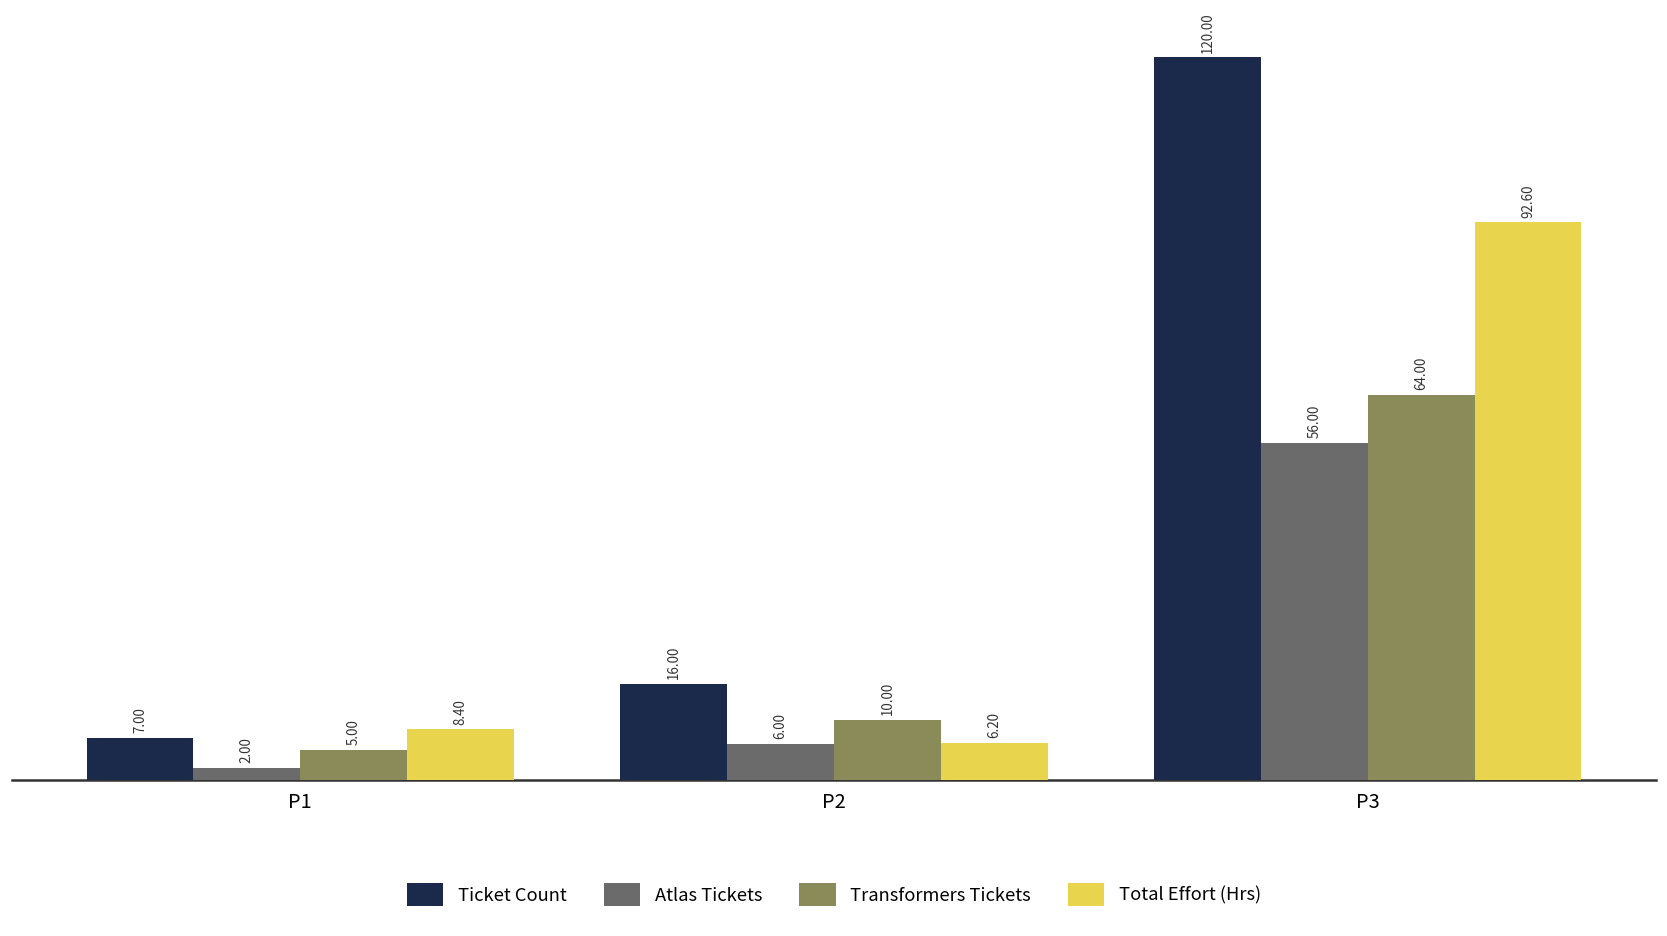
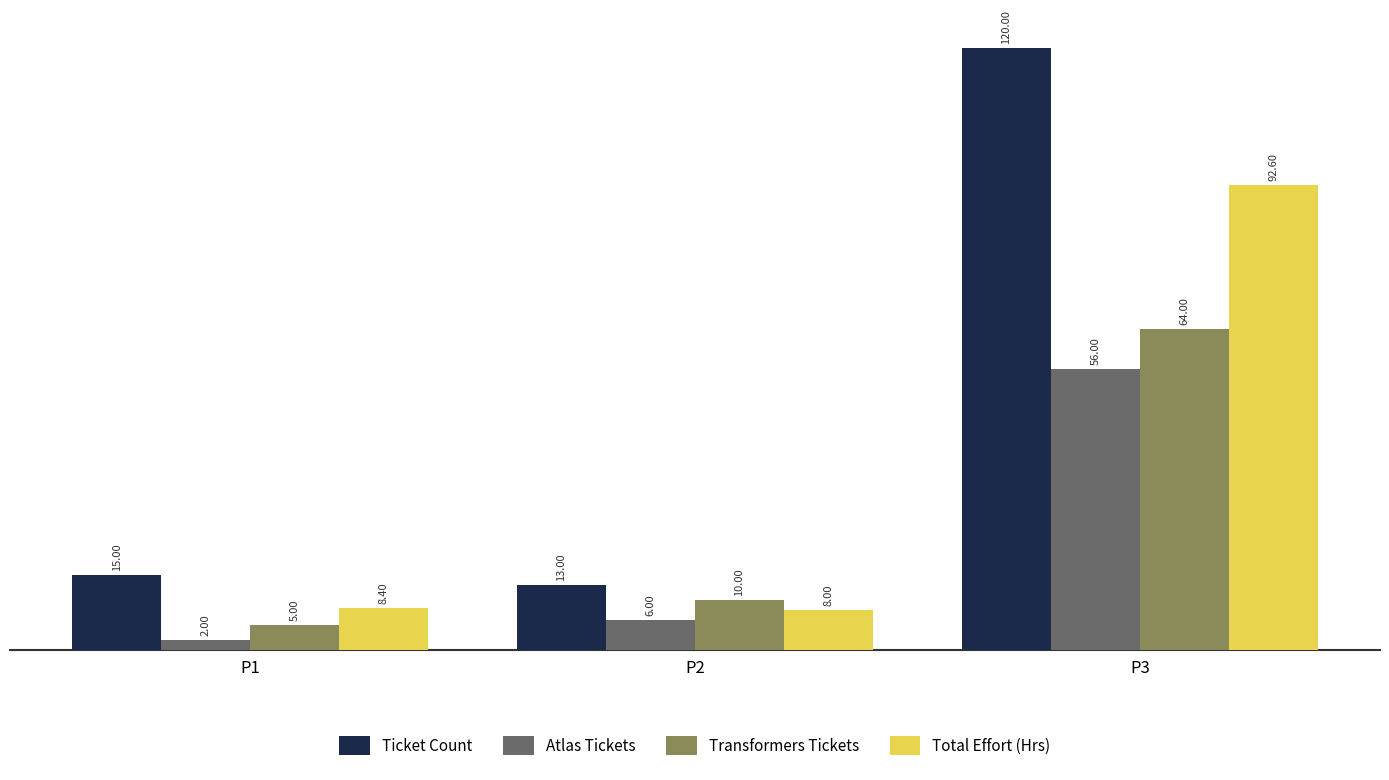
  {
    "Ticket Count": {
-     "P1": 7.00,
-     "P2": 16.00,
+     "P1": 15.00,
+     "P2": 13.00,
      "P3": 120.00
    },
    "Total Effort (Hrs)": {
      "P1": 8.40,
-     "P2": 6.20,
+     "P2": 8.00,
      "P3": 92.60
    }
  }
